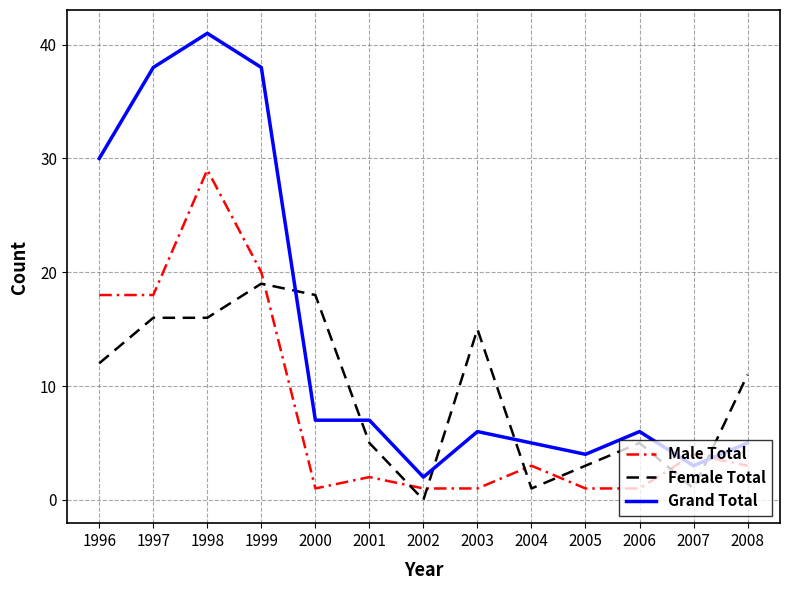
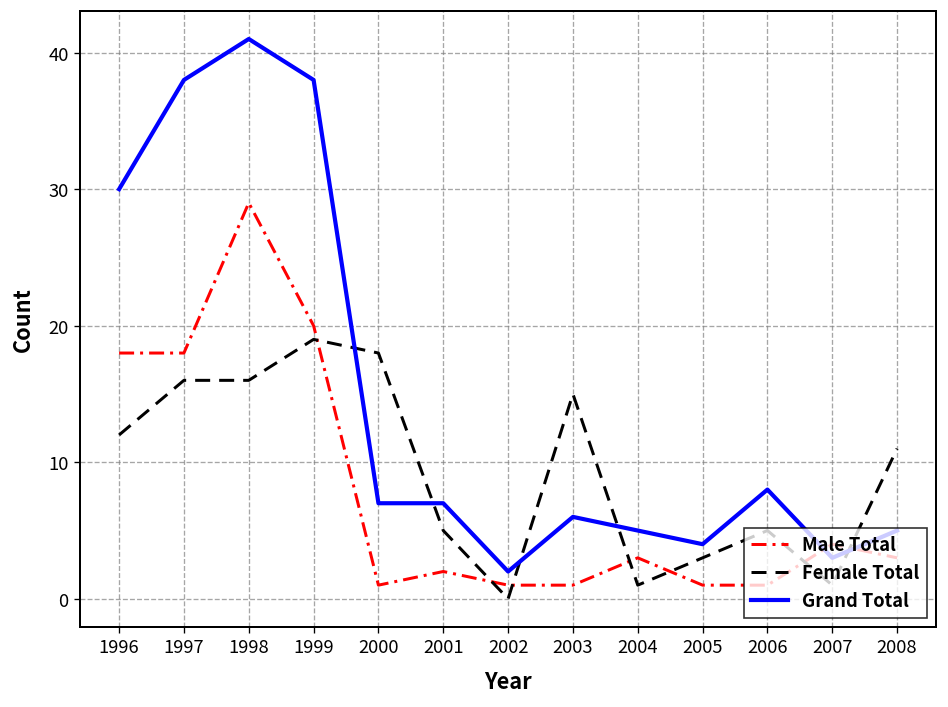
  {
    "Male Total": {
      "1996": 18,
      "1997": 18,
      "1998": 29,
      "1999": 20,
      "2000": 1,
      "2001": 2,
      "2002": 1,
      "2003": 1,
      "2004": 3,
      "2005": 1
    },
    "Female Total": {
      "1996": 12,
      "1997": 16,
      "1998": 16,
      "1999": 19,
      "2000": 18,
      "2001": 5,
      "2002": 0,
      "2003": 15,
      "2004": 1,
      "2005": 3,
      "2008": 11
    },
    "Grand Total": {
      "1996": 30,
      "1997": 38,
      "1998": 41,
      "1999": 38,
      "2000": 7,
      "2001": 7,
      "2002": 2,
      "2003": 6,
      "2004": 5,
      "2005": 4,
-     "2006": 6
+     "2006": 8
    }
  }
